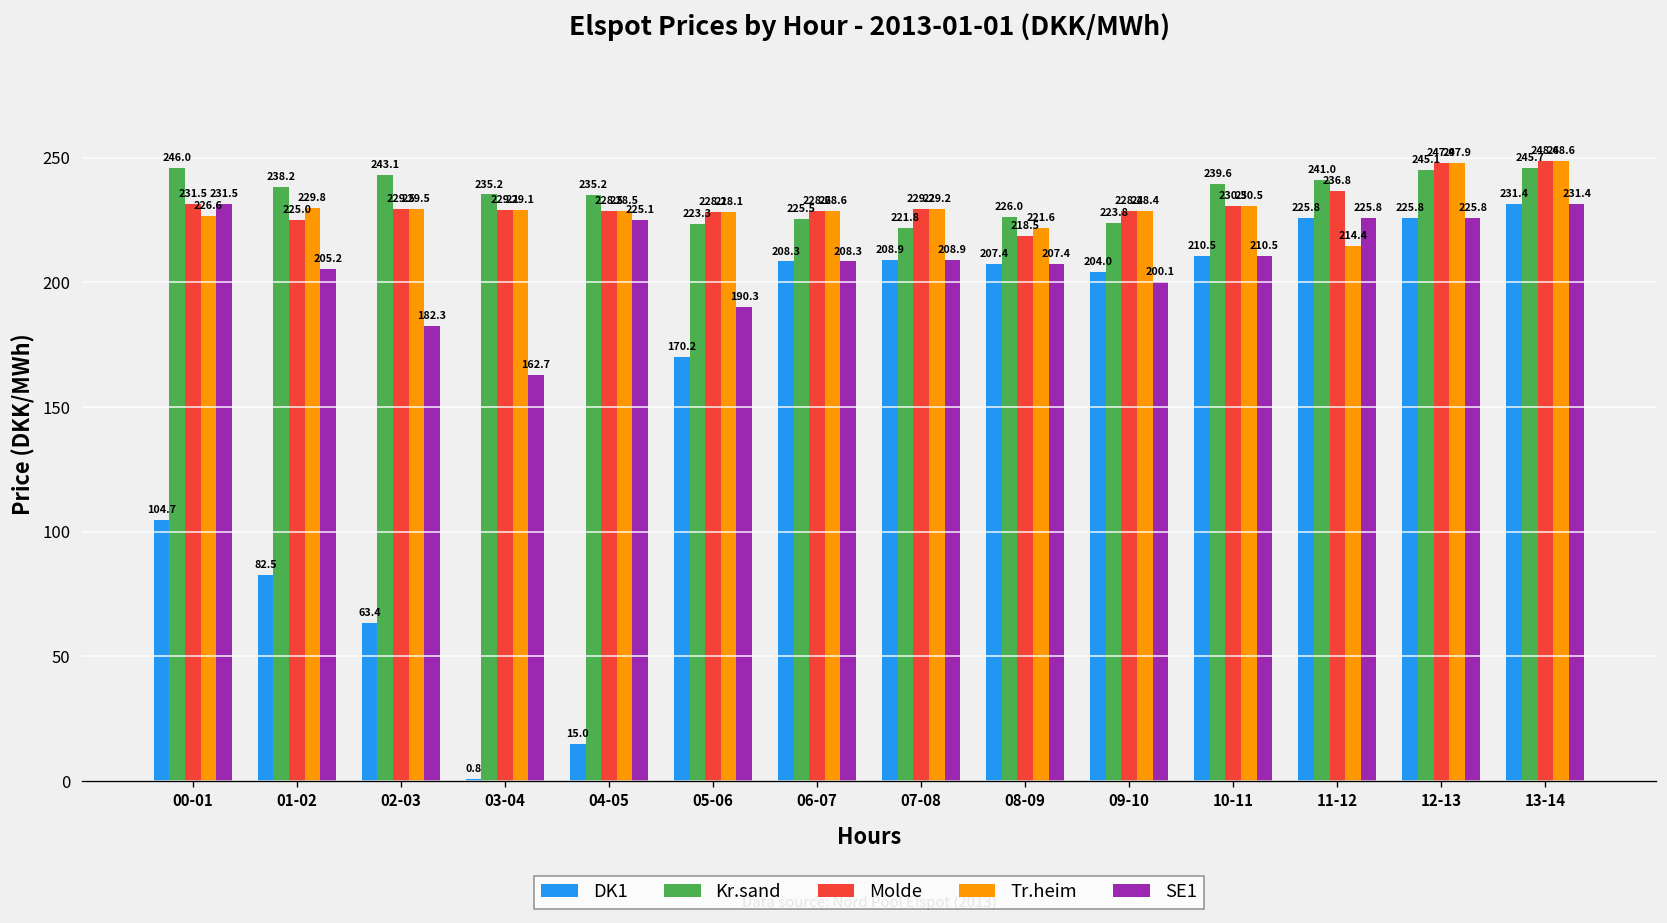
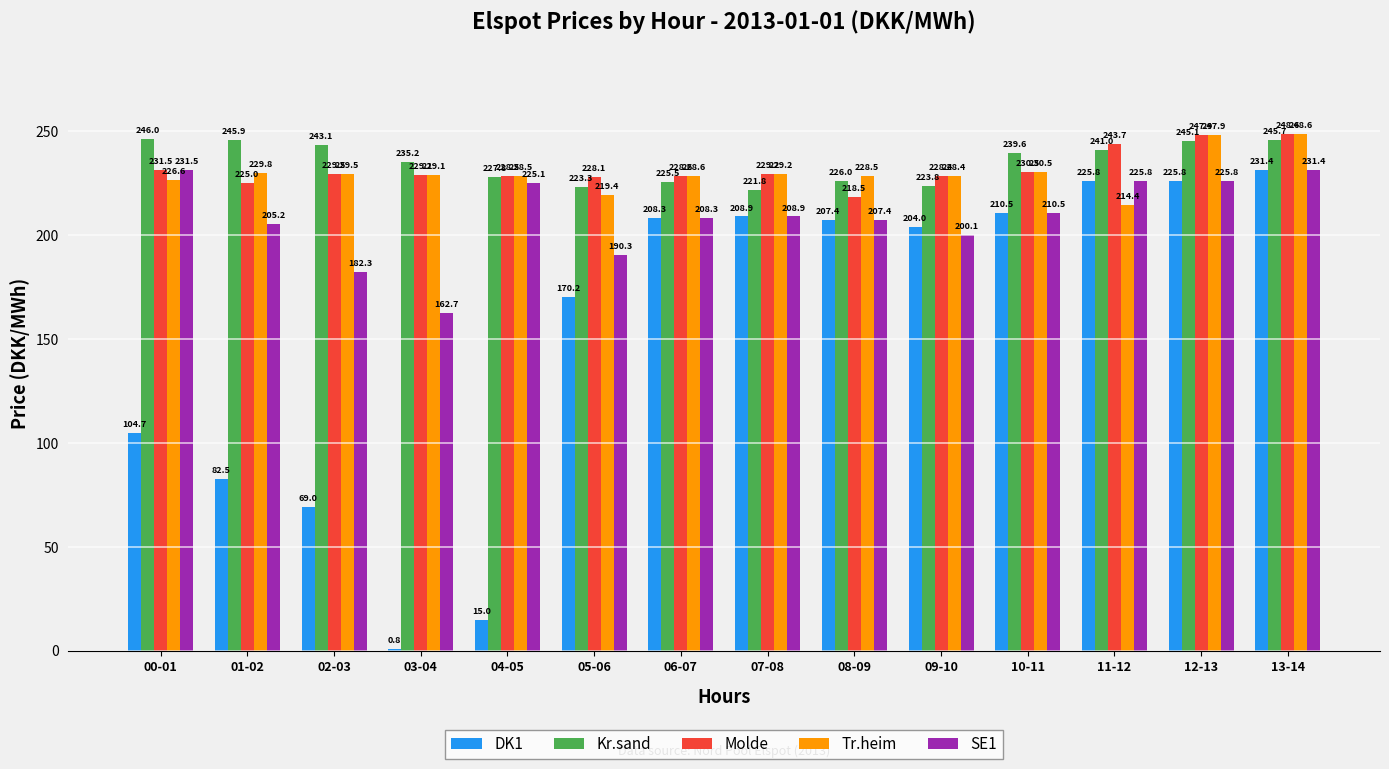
  {
    "DK1": {
      "00-01": 104.7,
      "01-02": 82.5,
-     "02-03": 63.4,
+     "02-03": 69.0,
      "03-04": 0.8,
      "04-05": 15.0,
      "05-06": 170.2,
      "06-07": 208.3,
      "07-08": 208.9,
      "08-09": 207.4,
      "09-10": 204.0,
      "10-11": 210.5,
      "11-12": 225.8,
      "12-13": 225.8,
      "13-14": 231.4
    },
    "Kr.sand": {
      "00-01": 246.0,
-     "01-02": 238.2,
+     "01-02": 245.9,
      "02-03": 243.1,
      "03-04": 235.2,
-     "04-05": 235.2,
+     "04-05": 227.8,
      "05-06": 223.3,
      "06-07": 225.5,
      "07-08": 221.8,
      "08-09": 226.0,
      "09-10": 223.8,
      "10-11": 239.6,
      "13-14": 245.7
    },
    "Molde": {
      "00-01": 231.5,
      "01-02": 225.0,
      "05-06": 228.1,
      "08-09": 218.5,
-     "11-12": 236.8
+     "11-12": 243.7
    },
    "Tr.heim": {
      "00-01": 226.6,
      "01-02": 229.8,
-     "05-06": 228.1,
-     "08-09": 221.6,
+     "05-06": 219.4,
+     "08-09": 228.5,
      "11-12": 214.4
    },
    "SE1": {
      "00-01": 231.5,
      "01-02": 205.2,
      "02-03": 182.3,
      "03-04": 162.7,
      "04-05": 225.1,
      "05-06": 190.3,
      "06-07": 208.3,
      "07-08": 208.9,
      "08-09": 207.4,
      "09-10": 200.1,
      "10-11": 210.5,
      "11-12": 225.8,
      "12-13": 225.8,
      "13-14": 231.4
    }
  }
